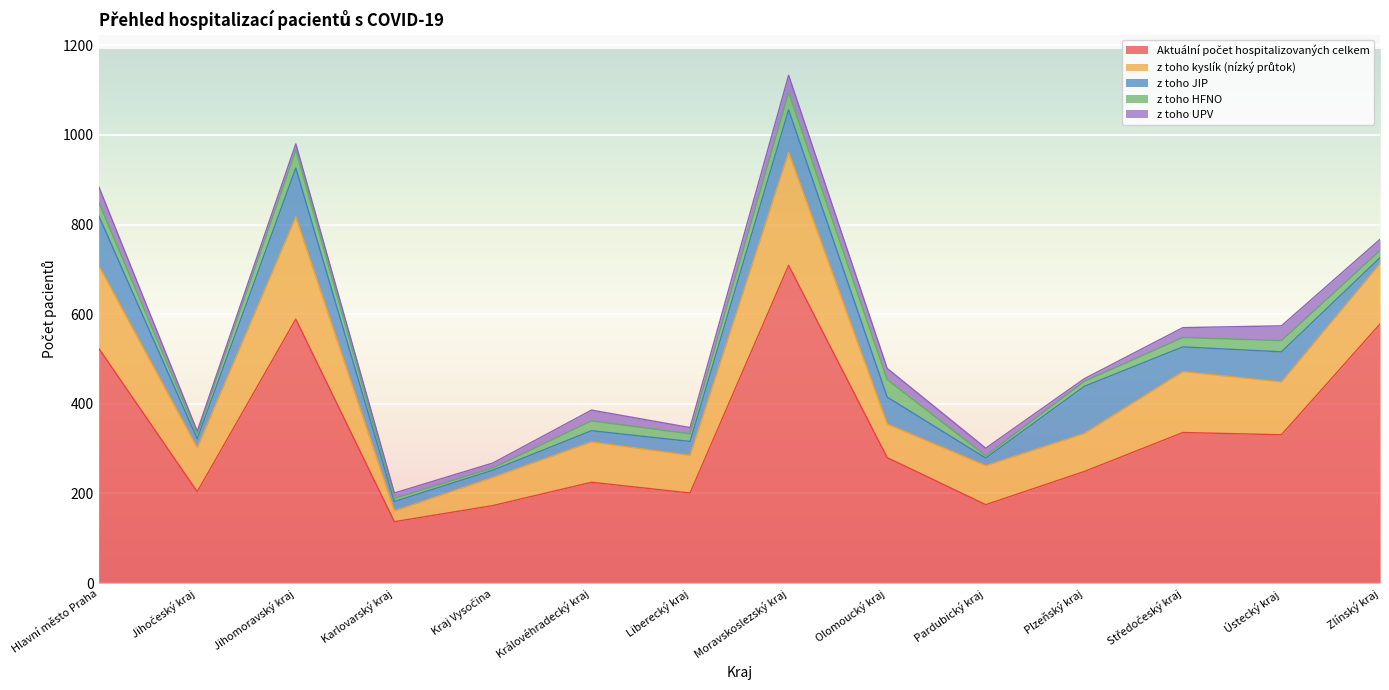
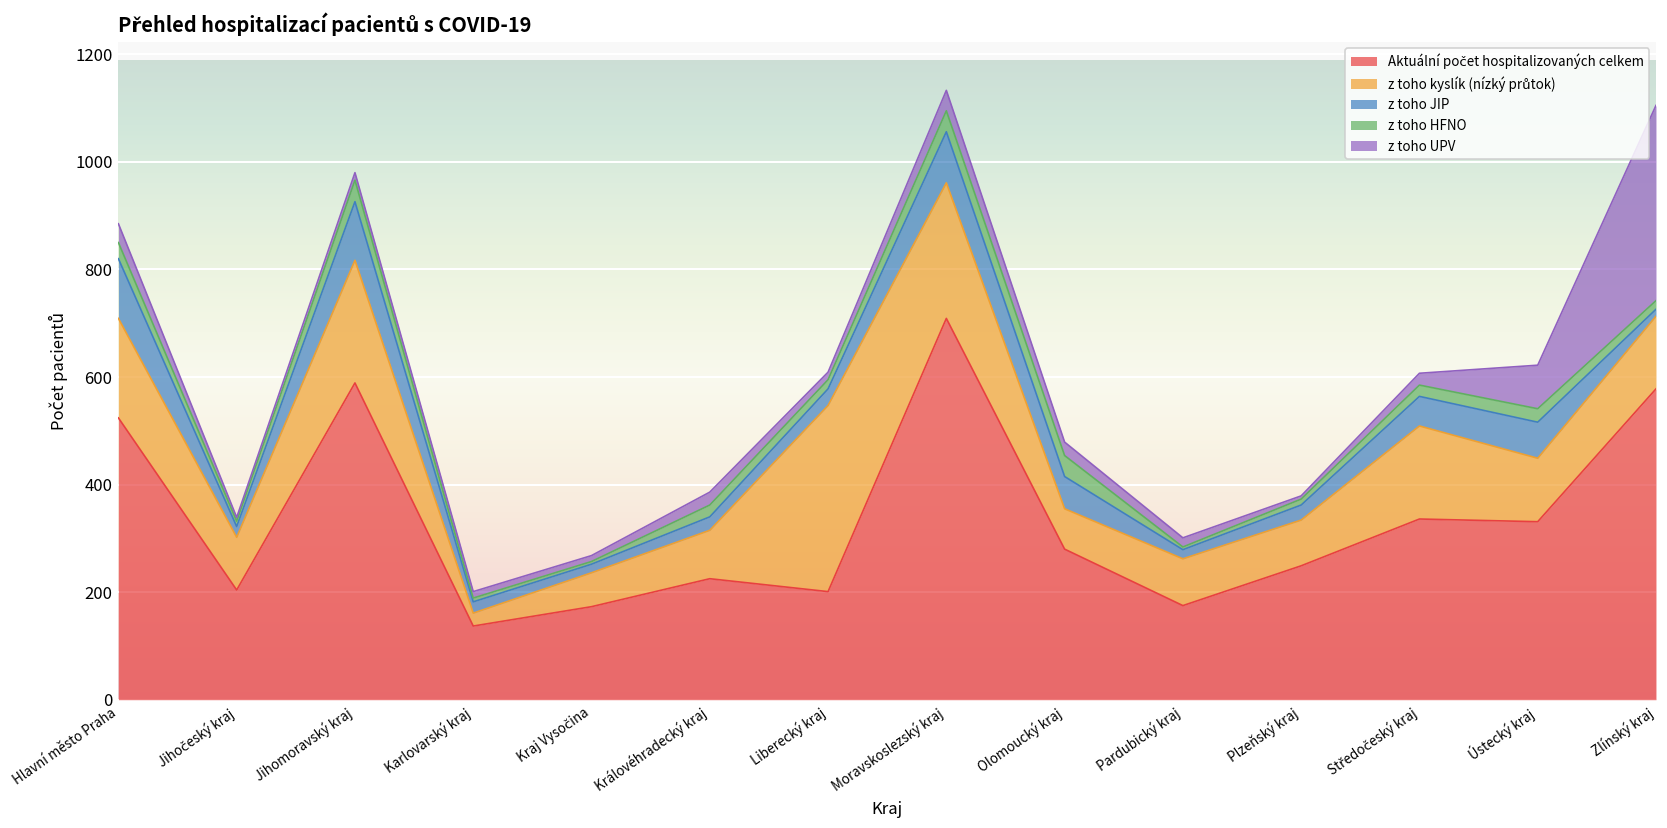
  {
    "Aktuální počet hospitalizovaných celkem": {
      "Hlavní město Praha": 520,
      "Jihočeský kraj": 200,
      "Jihomoravský kraj": 590,
      "Karlovarský kraj": 140,
      "Kraj Vysočina": 170,
      "Královéhradecký kraj": 230,
      "Liberecký kraj": 200,
      "Moravskoslezský kraj": 710,
      "Olomoucký kraj": 280,
      "Pardubický kraj": 180,
      "Plzeňský kraj": 250,
      "Středočeský kraj": 340,
      "Ústecký kraj": 330,
      "Zlínský kraj": 580
    },
    "z toho kyslík (nízký průtok)": {
      "Hlavní město Praha": 190,
      "Jihočeský kraj": 100,
      "Jihomoravský kraj": 230,
      "Karlovarský kraj": 20,
      "Kraj Vysočina": 60,
      "Královéhradecký kraj": 90,
-     "Liberecký kraj": 80,
+     "Liberecký kraj": 350,
      "Moravskoslezský kraj": 250,
      "Olomoucký kraj": 80,
      "Pardubický kraj": 90,
      "Plzeňský kraj": 90,
-     "Středočeský kraj": 140,
+     "Středočeský kraj": 170,
      "Ústecký kraj": 120,
      "Zlínský kraj": 140
    },
    "z toho JIP": {
      "Hlavní město Praha": 110,
      "Jihočeský kraj": 20,
      "Jihomoravský kraj": 110,
      "Karlovarský kraj": 20,
      "Královéhradecký kraj": 30,
      "Liberecký kraj": 30,
      "Moravskoslezský kraj": 100,
      "Olomoucký kraj": 60,
-     "Plzeňský kraj": 110,
+     "Plzeňský kraj": 30,
      "Středočeský kraj": 60,
      "Ústecký kraj": 70,
      "Zlínský kraj": 10
    },
    "z toho HFNO": {
      "Hlavní město Praha": 30,
      "Jihočeský kraj": 10,
      "Jihomoravský kraj": 40,
      "Karlovarský kraj": 10,
      "Královéhradecký kraj": 20,
      "Liberecký kraj": 20,
      "Moravskoslezský kraj": 40,
      "Olomoucký kraj": 40,
      "Plzeňský kraj": 10,
      "Středočeský kraj": 20,
      "Ústecký kraj": 30,
      "Zlínský kraj": 20
    },
    "z toho UPV": {
      "Hlavní město Praha": 40,
      "Jihočeský kraj": 10,
      "Jihomoravský kraj": 10,
      "Karlovarský kraj": 10,
      "Kraj Vysočina": 10,
      "Královéhradecký kraj": 20,
      "Liberecký kraj": 10,
      "Moravskoslezský kraj": 40,
      "Olomoucký kraj": 30,
      "Pardubický kraj": 20,
      "Plzeňský kraj": 10,
      "Středočeský kraj": 20,
-     "Ústecký kraj": 30,
-     "Zlínský kraj": 30
+     "Ústecký kraj": 80,
+     "Zlínský kraj": 360
    }
  }
